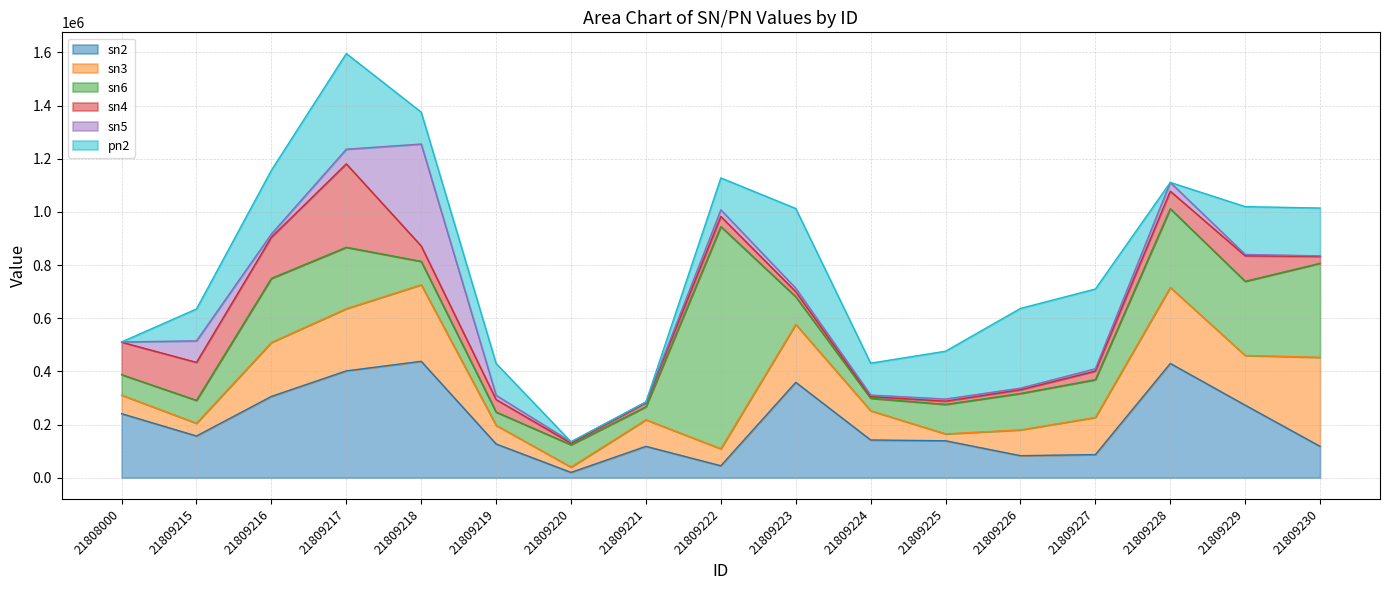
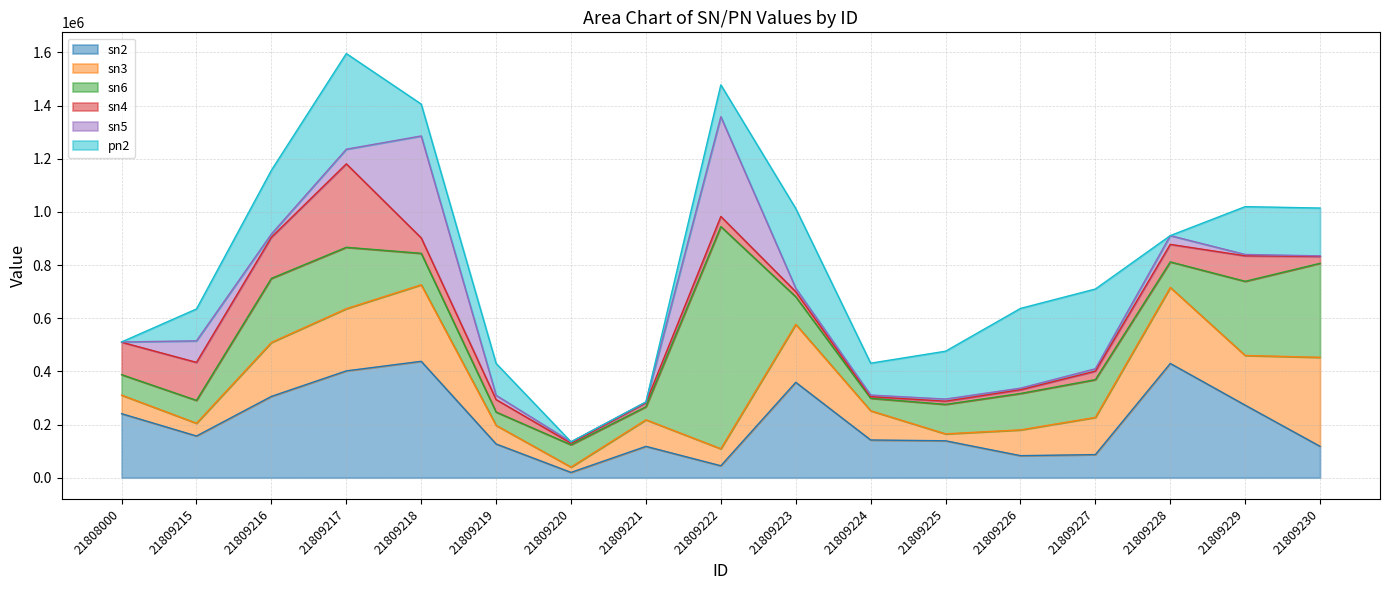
  {
    "sn3": {
      "21808000": 70000,
      "21809215": 50000,
      "21809216": 200000,
      "21809217": 230000,
      "21809218": 290000,
      "21809219": 70000,
      "21809220": 20000,
      "21809221": 100000,
      "21809222": 60000,
      "21809223": 220000,
      "21809224": 110000,
      "21809225": 30000,
      "21809226": 100000,
      "21809227": 140000,
      "21809228": 290000,
      "21809229": 190000,
      "21809230": 340000
    },
    "sn6": {
      "21808000": 80000,
      "21809215": 90000,
      "21809216": 240000,
      "21809217": 230000,
-     "21809218": 90000,
+     "21809218": 120000,
      "21809219": 50000,
      "21809221": 50000,
      "21809222": 840000,
      "21809223": 100000,
      "21809225": 110000,
      "21809226": 140000,
      "21809227": 140000,
-     "21809228": 300000,
+     "21809228": 100000,
      "21809229": 280000,
      "21809230": 350000
    },
    "sn4": {
      "21809215": 140000,
      "21809216": 160000,
      "21809217": 310000,
      "21809218": 60000,
      "21809219": 50000,
      "21809222": 40000,
      "21809223": 20000,
      "21809228": 70000
    },
    "sn5": {
      "21809215": 80000,
      "21809216": 10000,
      "21809217": 60000,
      "21809218": 380000,
      "21809219": 20000,
-     "21809222": 30000,
+     "21809222": 380000,
      "21809223": 10000
    }
  }
